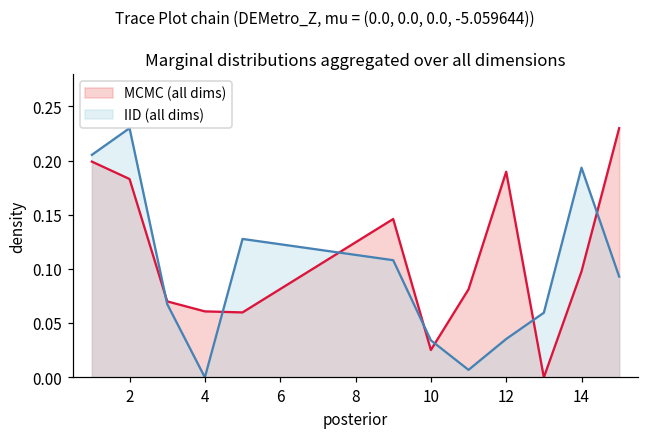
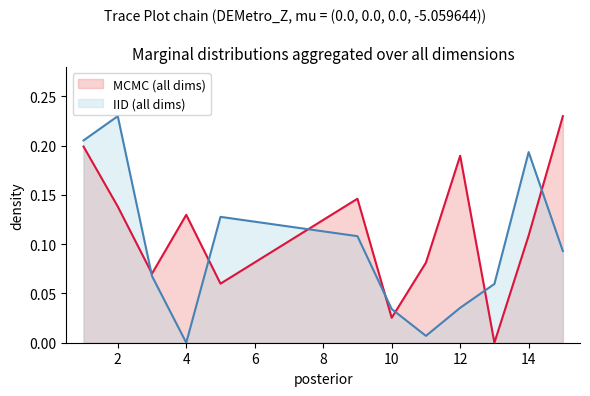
  {
    "MCMC (all dims)": {
-     "2": 0.18,
-     "4": 0.06,
+     "2": 0.14,
+     "4": 0.13,
      "10": 0.03,
      "12": 0.19,
-     "14": 0.10
+     "14": 0.11
    },
    "IID (all dims)": {
      "2": 0.23,
      "4": 0.00,
      "10": 0.03,
      "12": 0.04,
      "14": 0.19
    }
  }
